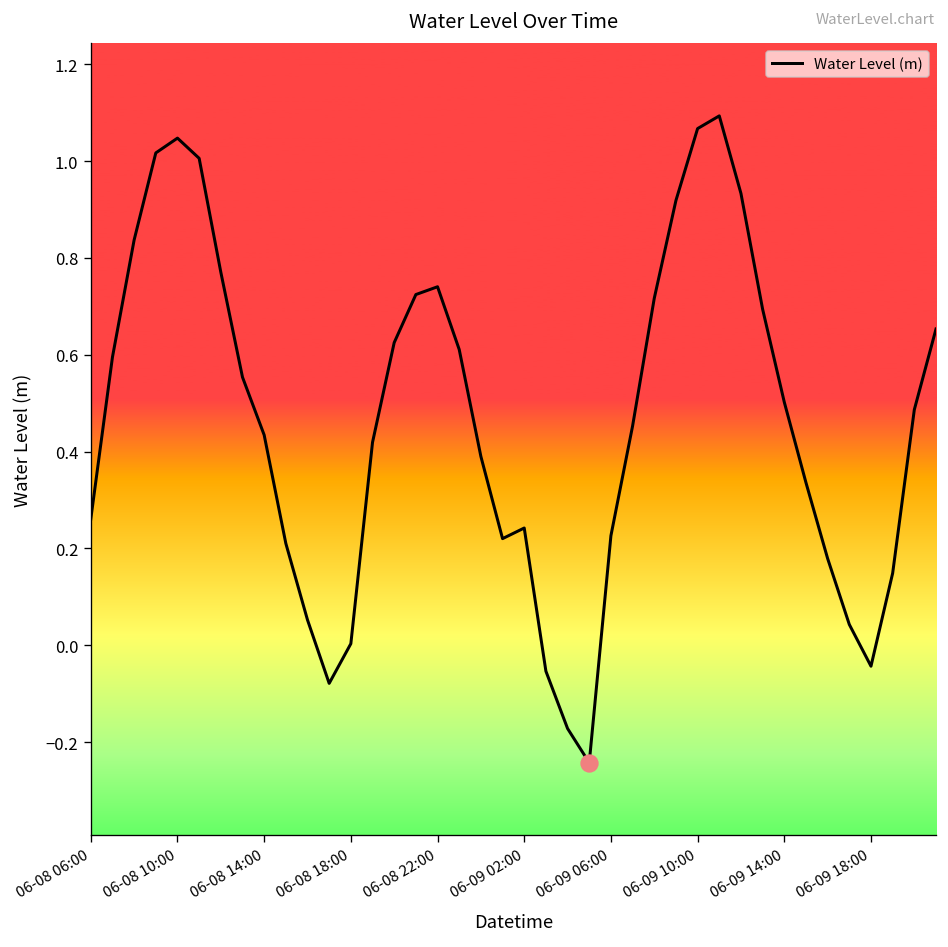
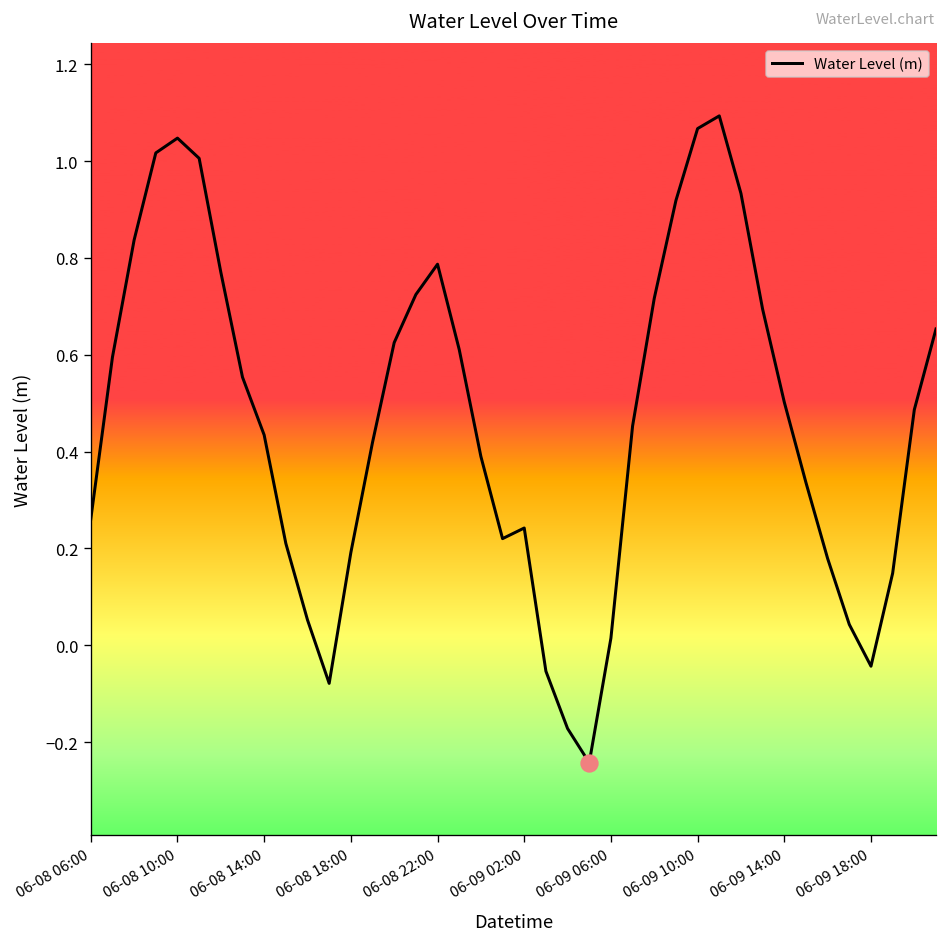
  {
    "Water Level (m)": {
      "06-08 06:00": 0.26,
      "06-08 10:00": 1.05,
      "06-08 14:00": 0.43,
-     "06-08 18:00": 0.00,
-     "06-08 22:00": 0.74,
+     "06-08 18:00": 0.19,
+     "06-08 22:00": 0.79,
      "06-09 02:00": 0.24,
-     "06-09 06:00": 0.23,
+     "06-09 06:00": 0.01,
      "06-09 10:00": 1.07,
      "06-09 14:00": 0.50,
      "06-09 18:00": -0.04
    }
  }
